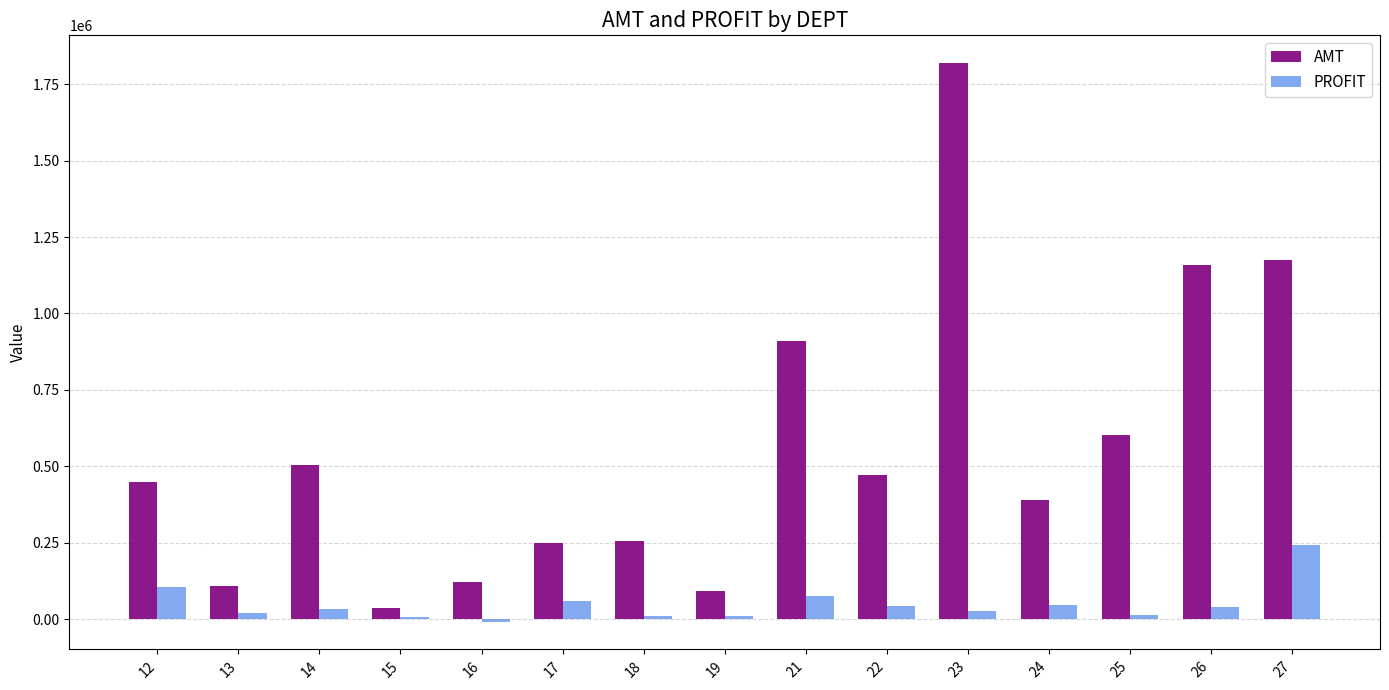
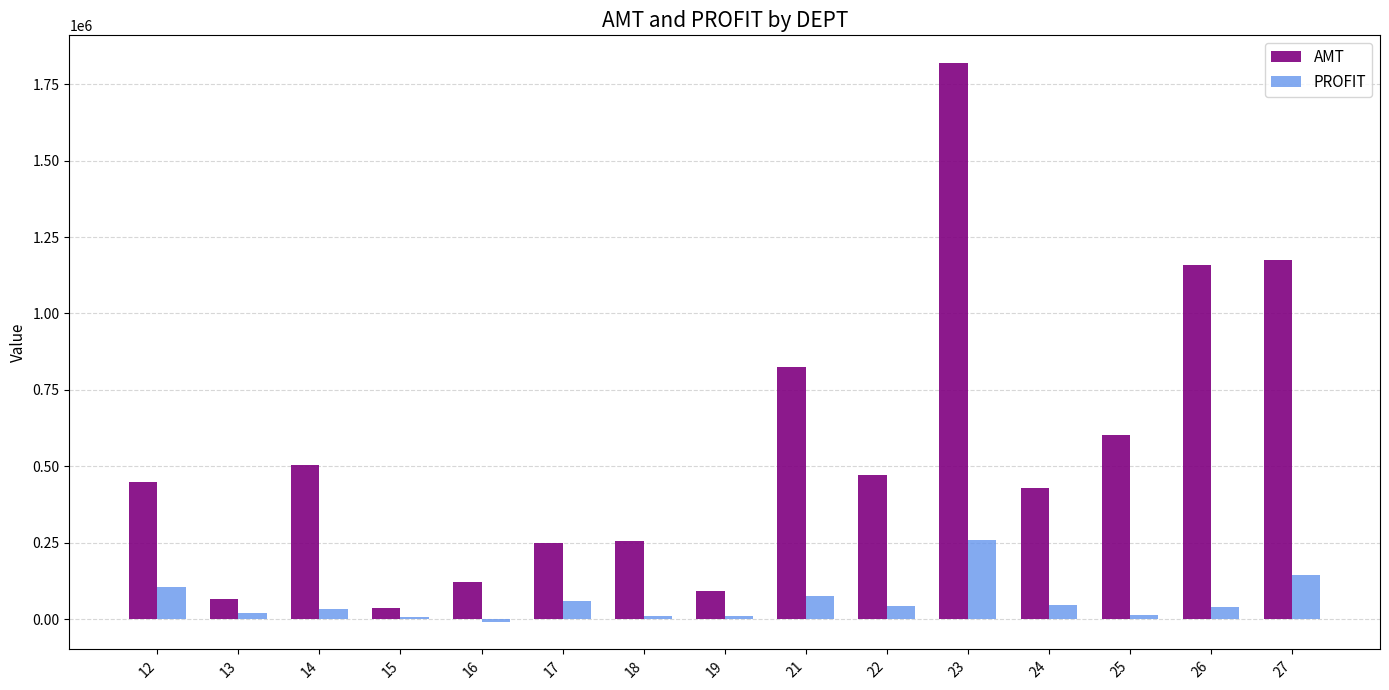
  {
    "AMT": {
      "12": 450000,
-     "13": 110000,
+     "13": 60000,
      "14": 500000,
      "15": 40000,
      "16": 120000,
      "17": 250000,
      "18": 250000,
      "19": 90000,
-     "21": 910000,
+     "21": 830000,
      "22": 470000,
      "23": 1820000,
-     "24": 390000,
+     "24": 430000,
      "25": 600000,
      "26": 1160000,
      "27": 1170000
    },
    "PROFIT": {
      "12": 100000,
      "13": 20000,
      "14": 30000,
      "17": 60000,
      "18": 10000,
      "19": 10000,
      "21": 80000,
      "22": 40000,
-     "23": 30000,
+     "23": 260000,
      "24": 50000,
      "25": 10000,
      "26": 40000,
-     "27": 240000
+     "27": 140000
    }
  }
